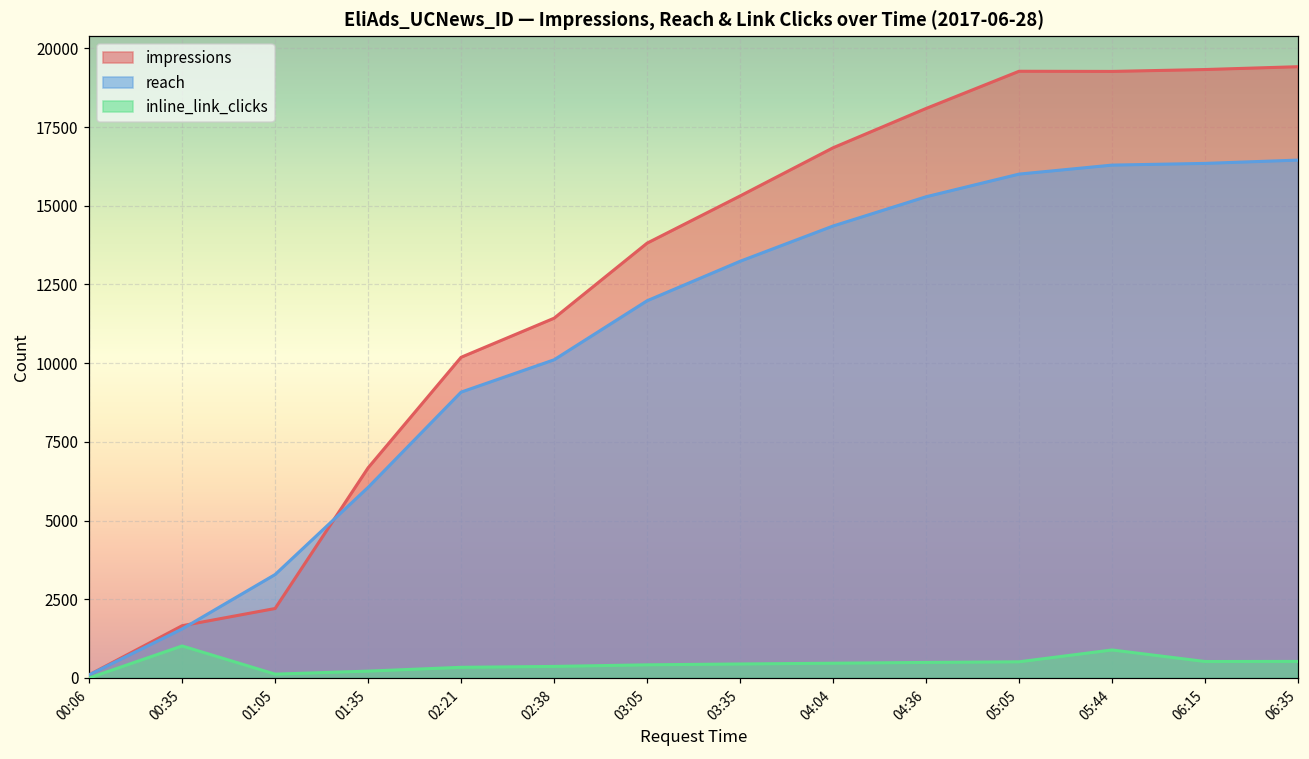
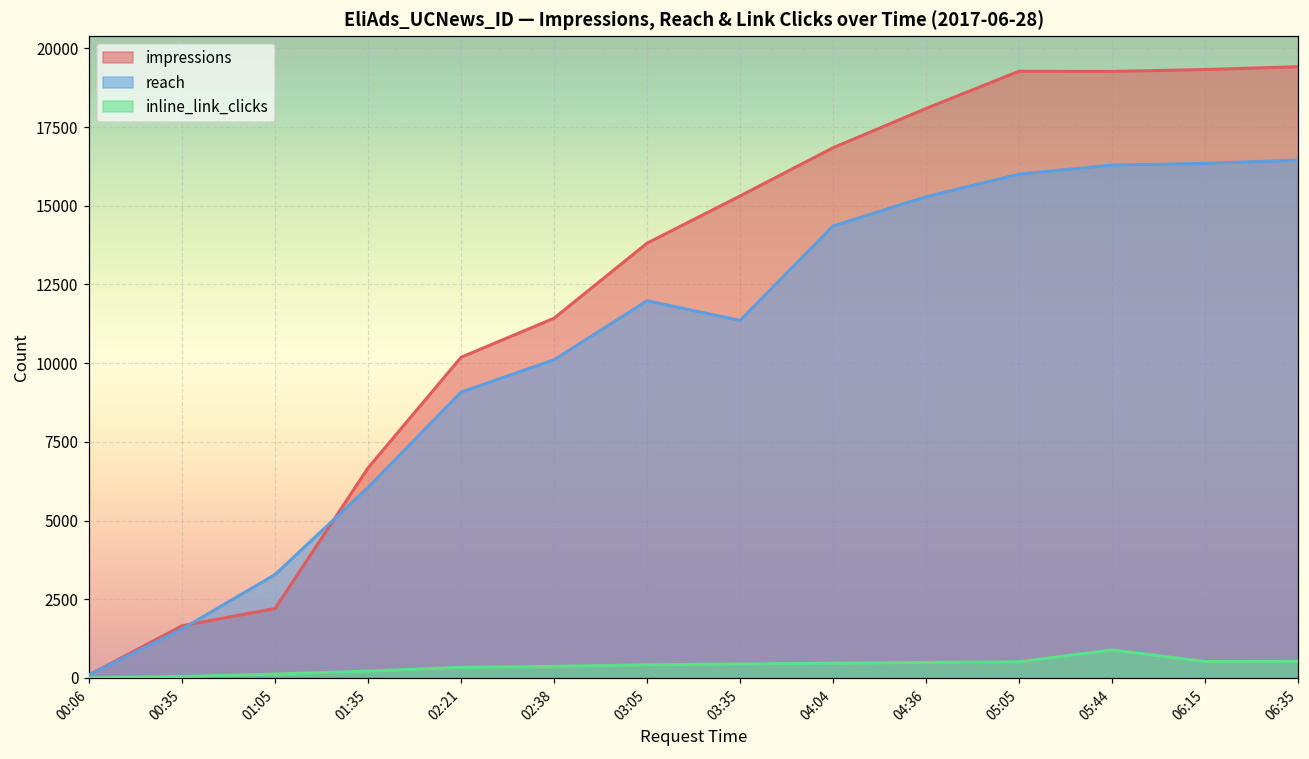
  {
    "impressions": {
      "00:35": 1700,
      "01:05": 2200,
      "01:35": 6700,
      "02:21": 10200,
      "02:38": 11400,
      "03:05": 13800,
      "03:35": 15300,
      "04:04": 16800,
      "04:36": 18100,
      "05:05": 19300,
      "05:44": 19300,
      "06:15": 19300,
      "06:35": 19400
    },
    "reach": {
      "00:35": 1600,
      "01:05": 3300,
      "01:35": 6100,
      "02:21": 9100,
      "02:38": 10100,
      "03:05": 12000,
-     "03:35": 13200,
+     "03:35": 11400,
      "04:04": 14400,
      "04:36": 15300,
      "05:05": 16000,
      "05:44": 16300,
      "06:15": 16300,
      "06:35": 16500
    },
    "inline_link_clicks": {
      "00:06": 0,
-     "00:35": 1000,
+     "00:35": 0,
      "01:05": 100,
      "01:35": 200,
      "02:21": 300,
      "02:38": 400,
      "03:05": 400,
      "03:35": 400,
      "04:04": 500,
      "04:36": 500,
      "05:05": 500,
      "05:44": 900,
      "06:15": 500,
      "06:35": 500
    }
  }
